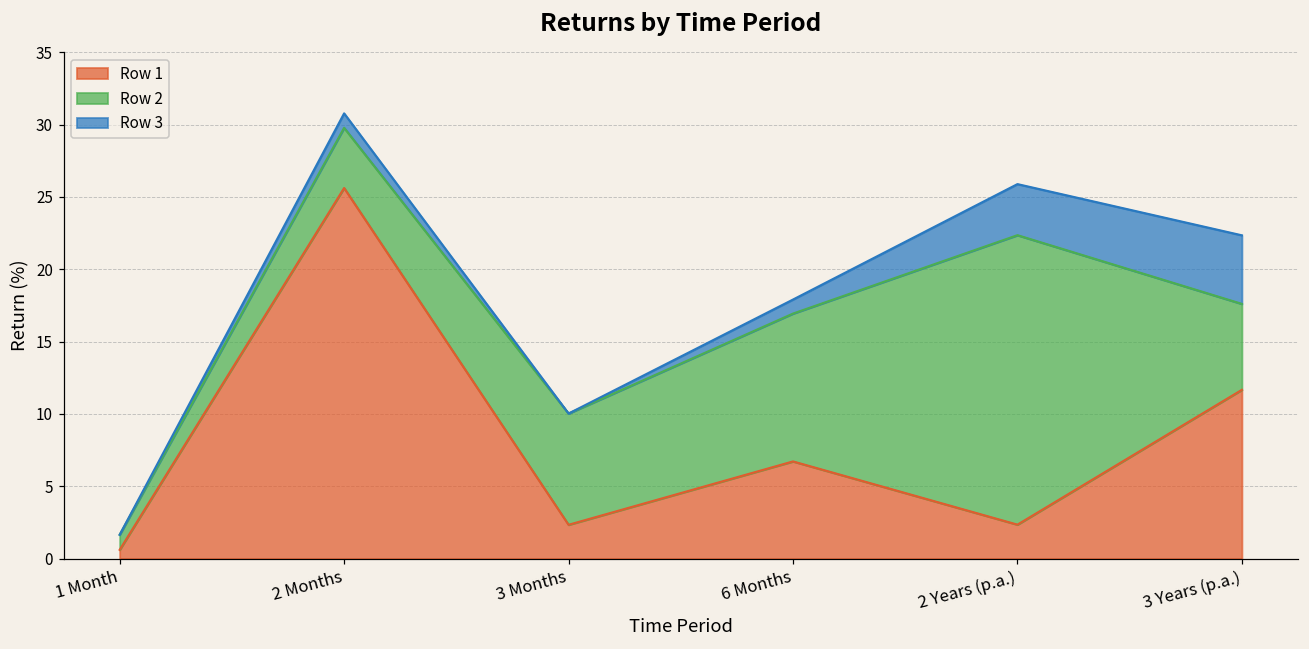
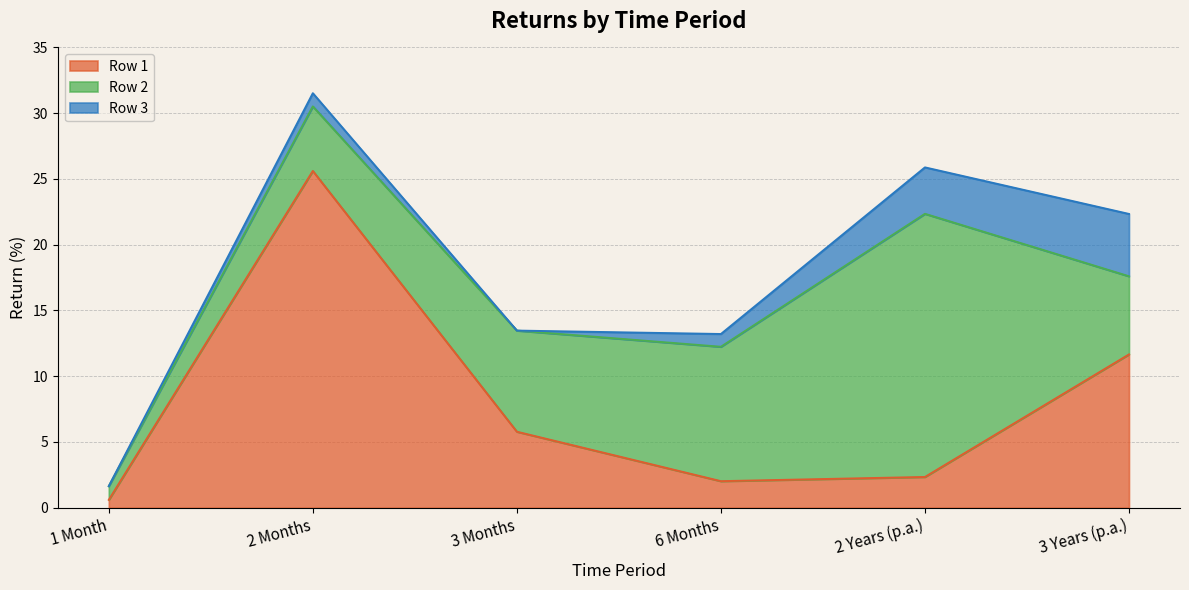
  {
    "Row 1": {
      "1 Month": 0.6,
      "2 Months": 25.6,
-     "3 Months": 2.3,
-     "6 Months": 6.7,
+     "3 Months": 5.8,
+     "6 Months": 2.0,
      "2 Years (p.a.)": 2.3,
      "3 Years (p.a.)": 11.7
    },
    "Row 2": {
-     "2 Months": 4.2,
+     "2 Months": 4.9,
      "6 Months": 10.2,
      "2 Years (p.a.)": 20.0,
      "3 Years (p.a.)": 5.9
    },
    "Row 3": {
      "2 Months": 1.0,
      "6 Months": 1.0,
      "2 Years (p.a.)": 3.5,
      "3 Years (p.a.)": 4.7
    }
  }
